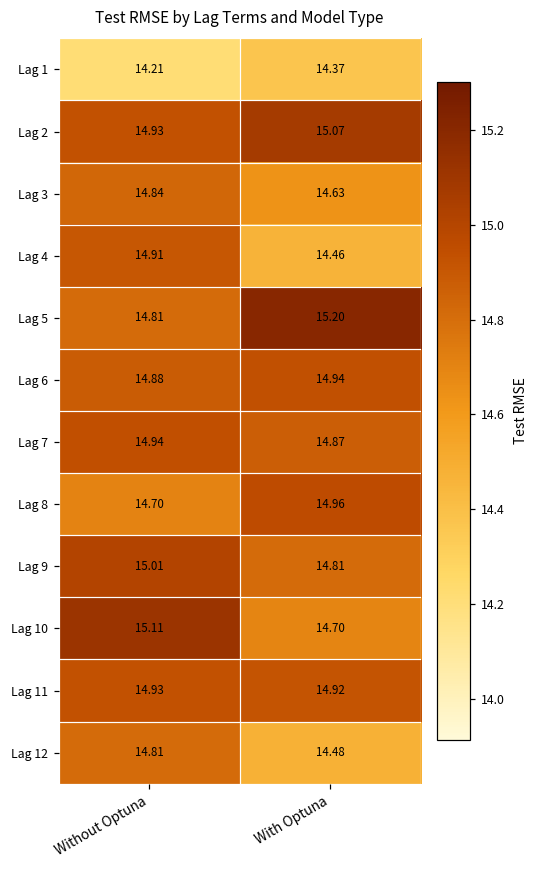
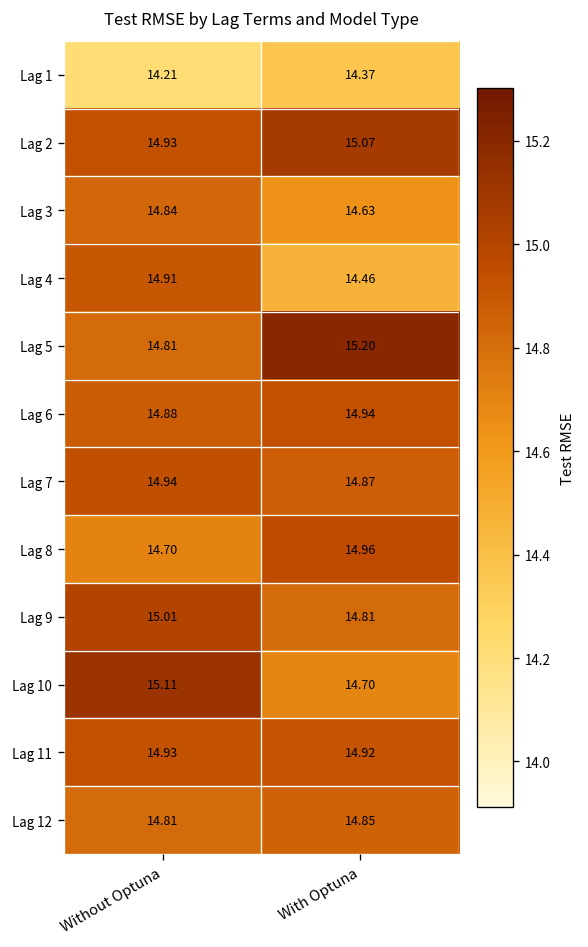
  {
    "Lag 1": {
      "Without Optuna": 14.21,
      "With Optuna": 14.37
    },
    "Lag 2": {
      "Without Optuna": 14.93,
      "With Optuna": 15.07
    },
    "Lag 3": {
      "Without Optuna": 14.84,
      "With Optuna": 14.63
    },
    "Lag 4": {
      "Without Optuna": 14.91,
      "With Optuna": 14.46
    },
    "Lag 5": {
      "Without Optuna": 14.81,
      "With Optuna": 15.20
    },
    "Lag 6": {
      "Without Optuna": 14.88,
      "With Optuna": 14.94
    },
    "Lag 7": {
      "Without Optuna": 14.94,
      "With Optuna": 14.87
    },
    "Lag 8": {
      "Without Optuna": 14.70,
      "With Optuna": 14.96
    },
    "Lag 9": {
      "Without Optuna": 15.01,
      "With Optuna": 14.81
    },
    "Lag 10": {
      "Without Optuna": 15.11,
      "With Optuna": 14.70
    },
    "Lag 11": {
      "Without Optuna": 14.93,
      "With Optuna": 14.92
    },
    "Lag 12": {
      "Without Optuna": 14.81,
-     "With Optuna": 14.48
+     "With Optuna": 14.85
    }
  }
